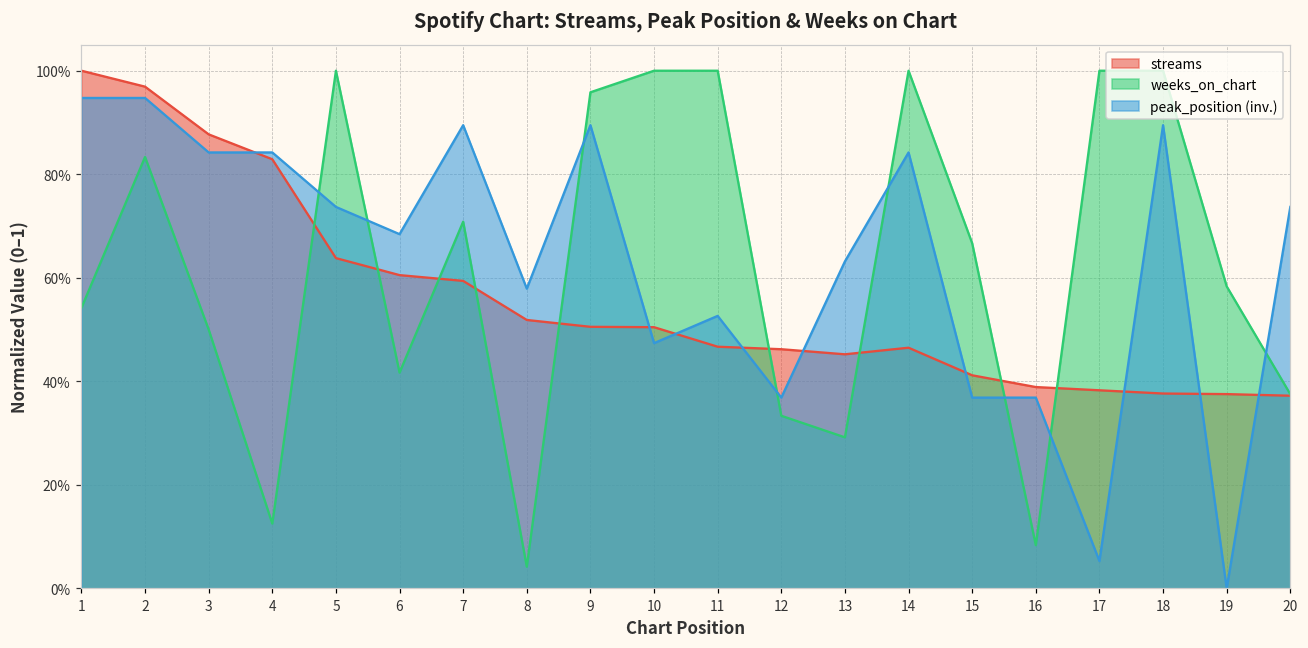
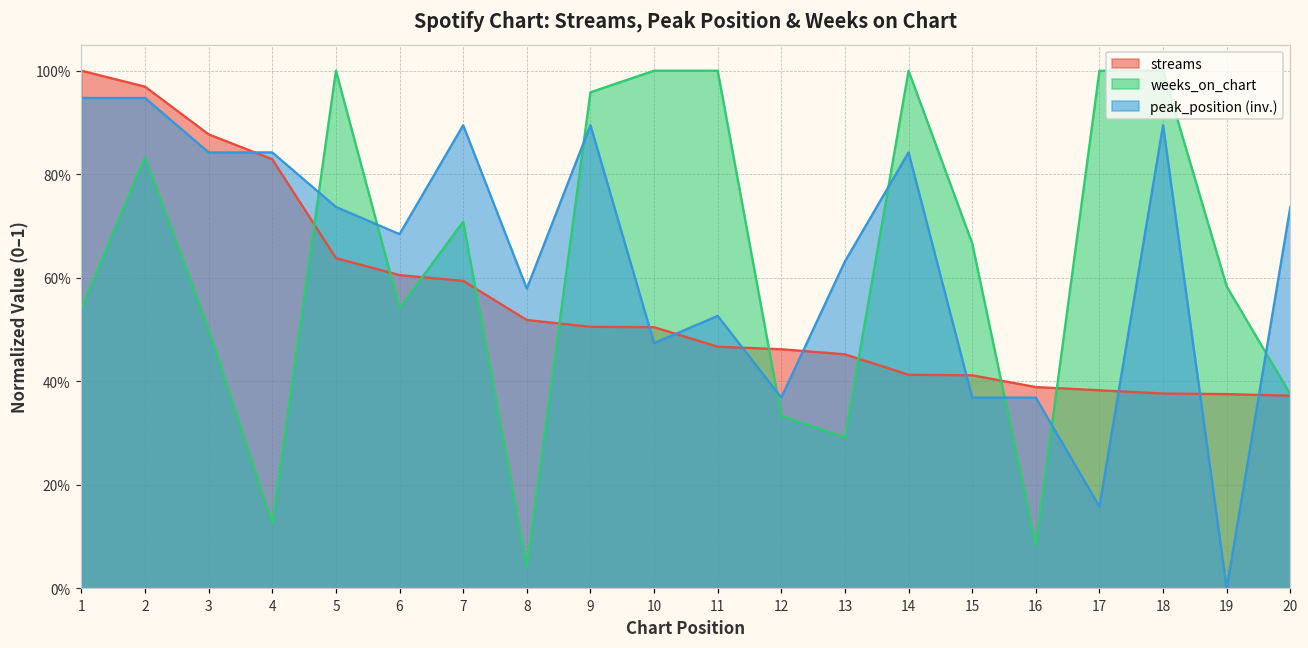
  {
    "streams": {
      "1": "100%",
      "2": "97%",
      "3": "88%",
      "4": "83%",
      "5": "64%",
      "6": "61%",
      "7": "59%",
      "8": "52%",
      "9": "51%",
      "10": "50%",
      "11": "47%",
      "12": "46%",
      "13": "45%",
-     "14": "46%",
+     "14": "41%",
      "15": "41%",
      "16": "39%",
      "17": "38%",
      "18": "38%",
      "19": "38%"
    },
    "weeks_on_chart": {
      "1": "54%",
      "2": "83%",
      "3": "50%",
      "4": "13%",
      "5": "100%",
-     "6": "42%",
+     "6": "54%",
      "7": "71%",
      "8": "4%",
      "9": "96%",
      "10": "100%",
      "11": "100%",
      "12": "33%",
      "13": "29%",
      "14": "100%",
      "15": "67%",
      "16": "8%",
      "17": "100%",
      "19": "58%"
    },
    "peak_position (inv.)": {
      "1": "95%",
      "2": "95%",
      "3": "84%",
      "4": "84%",
      "5": "74%",
      "6": "68%",
      "7": "89%",
      "8": "58%",
      "9": "89%",
      "10": "47%",
      "11": "53%",
      "12": "37%",
      "13": "63%",
      "14": "84%",
      "15": "37%",
      "16": "37%",
-     "17": "5%",
+     "17": "16%",
      "18": "89%",
      "19": "0%",
      "20": "74%"
    }
  }
